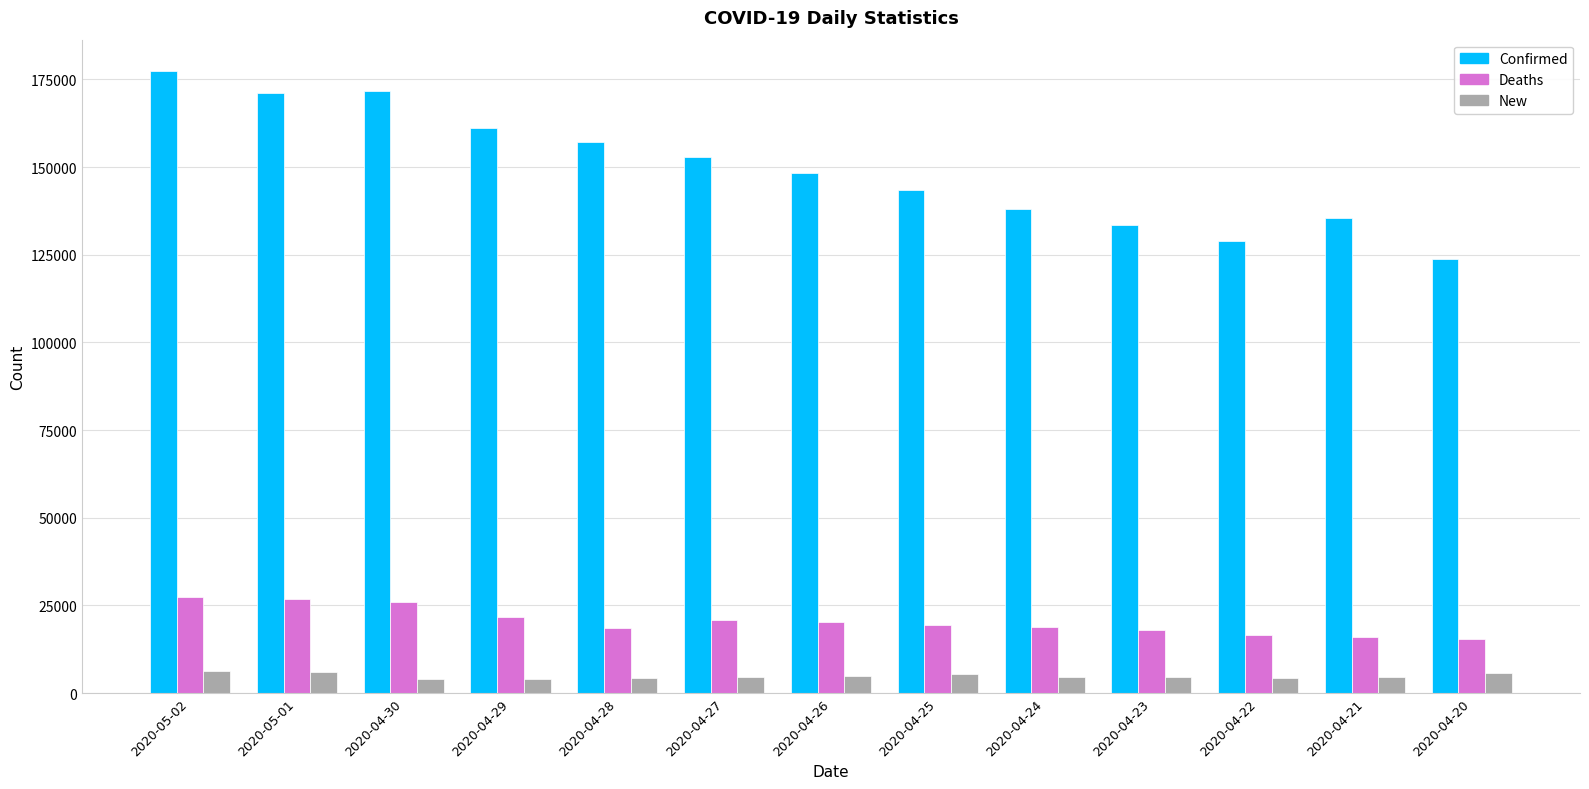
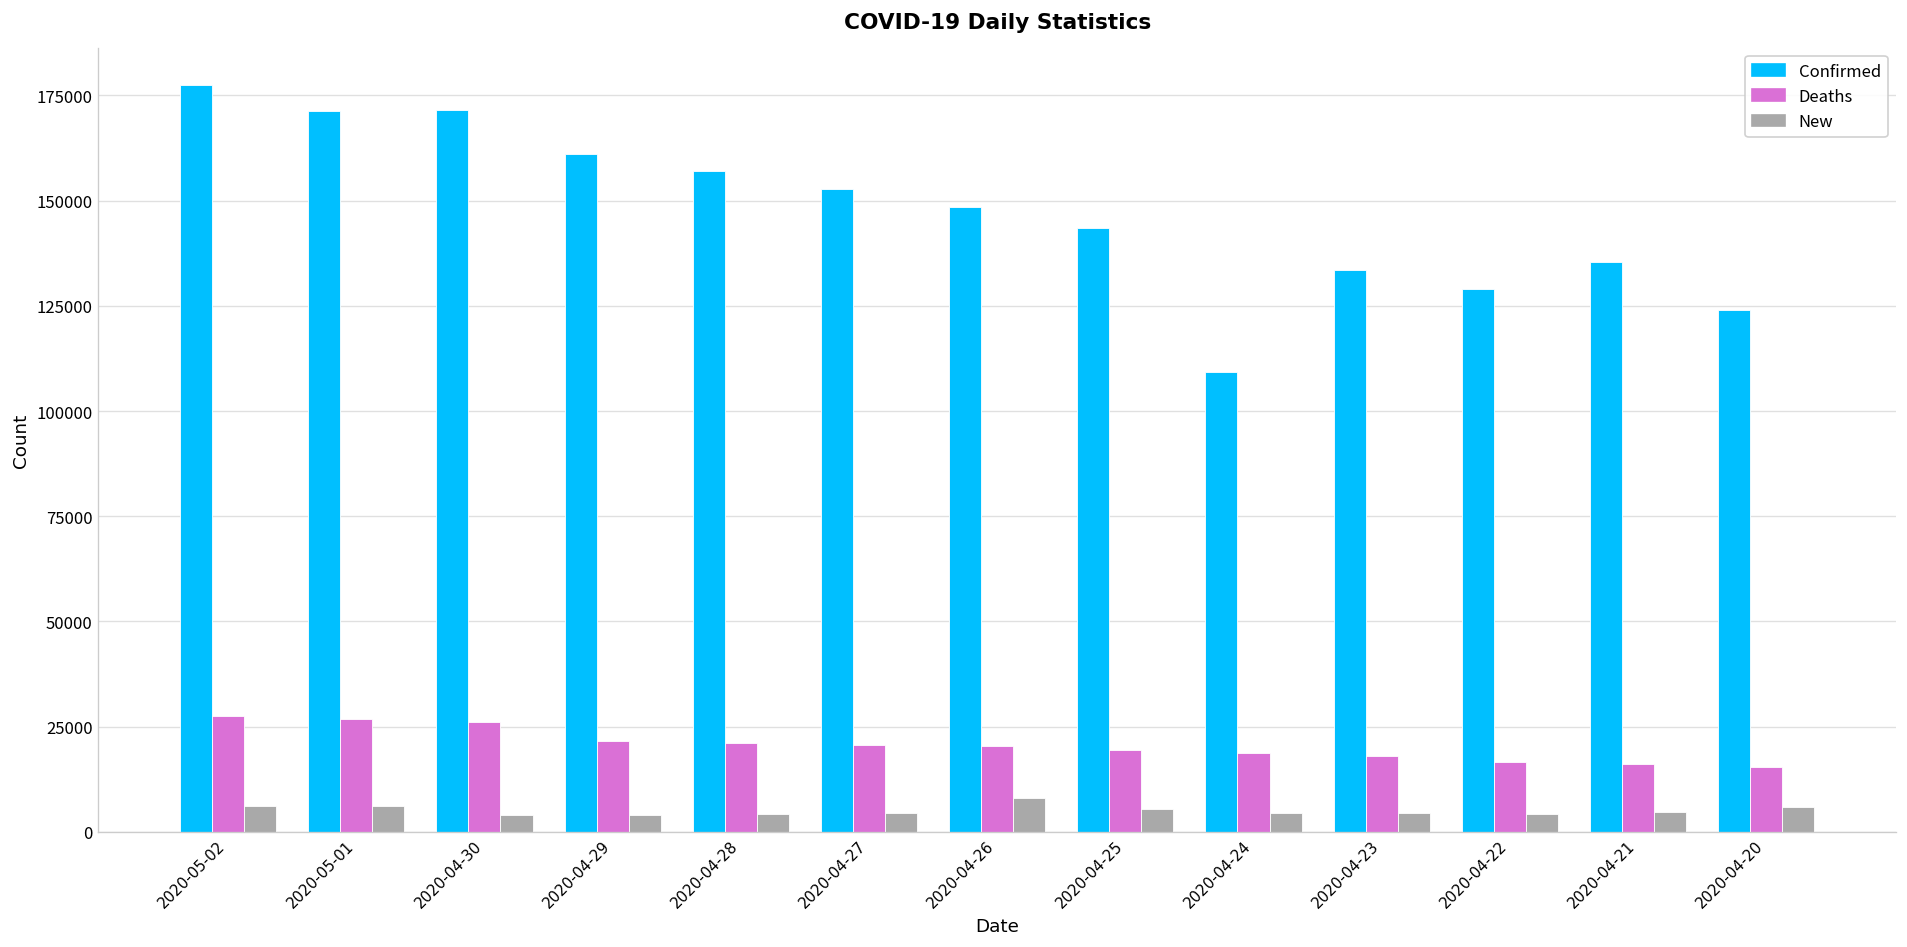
  {
    "Confirmed": {
      "2020-05-02": 177000,
      "2020-05-01": 171000,
      "2020-04-30": 172000,
      "2020-04-29": 161000,
      "2020-04-28": 157000,
      "2020-04-27": 153000,
      "2020-04-26": 148000,
      "2020-04-25": 143000,
-     "2020-04-24": 138000,
+     "2020-04-24": 109000,
      "2020-04-23": 133000,
      "2020-04-22": 129000,
      "2020-04-21": 135000,
      "2020-04-20": 124000
    },
    "Deaths": {
      "2020-05-02": 28000,
      "2020-05-01": 27000,
      "2020-04-30": 26000,
      "2020-04-29": 22000,
-     "2020-04-28": 18000,
+     "2020-04-28": 21000,
      "2020-04-27": 21000,
      "2020-04-26": 20000,
      "2020-04-25": 20000,
      "2020-04-24": 19000,
      "2020-04-23": 18000,
      "2020-04-22": 17000,
      "2020-04-21": 16000,
      "2020-04-20": 15000
    },
    "New": {
      "2020-05-02": 6000,
      "2020-05-01": 6000,
      "2020-04-30": 4000,
      "2020-04-29": 4000,
      "2020-04-28": 4000,
      "2020-04-27": 4000,
-     "2020-04-26": 5000,
+     "2020-04-26": 8000,
      "2020-04-25": 5000,
      "2020-04-24": 5000,
      "2020-04-23": 4000,
      "2020-04-22": 4000,
      "2020-04-21": 5000,
      "2020-04-20": 6000
    }
  }
